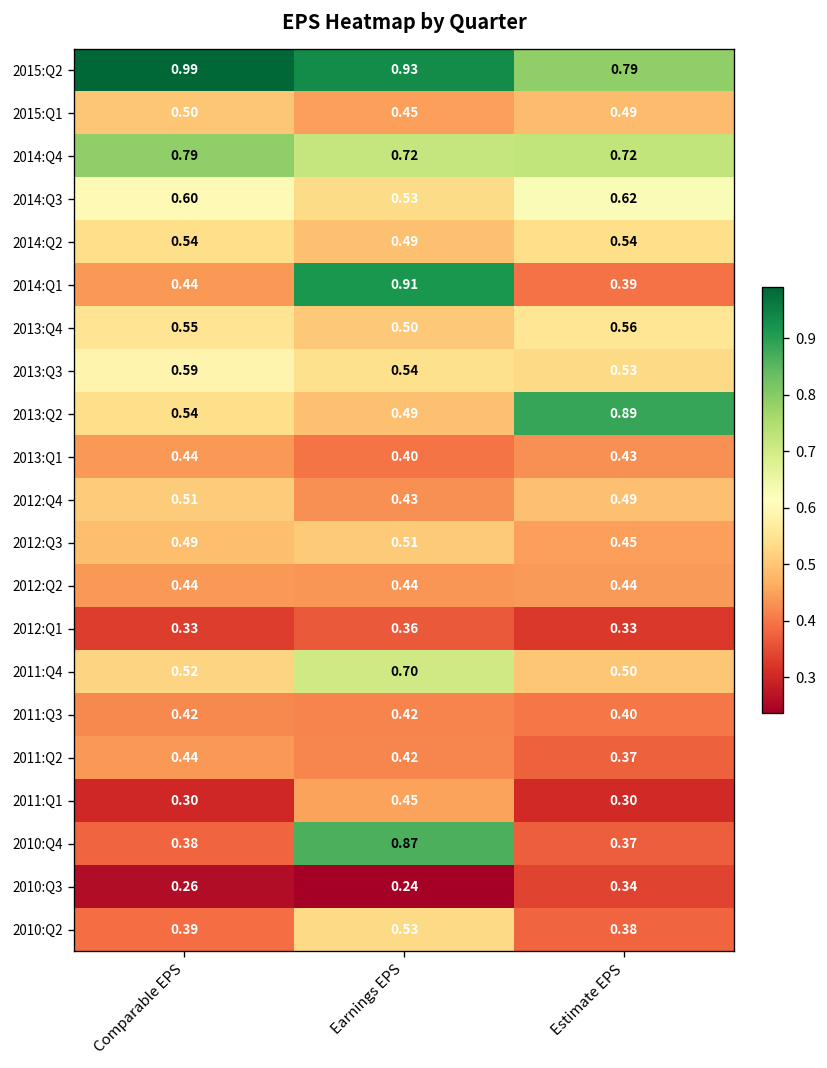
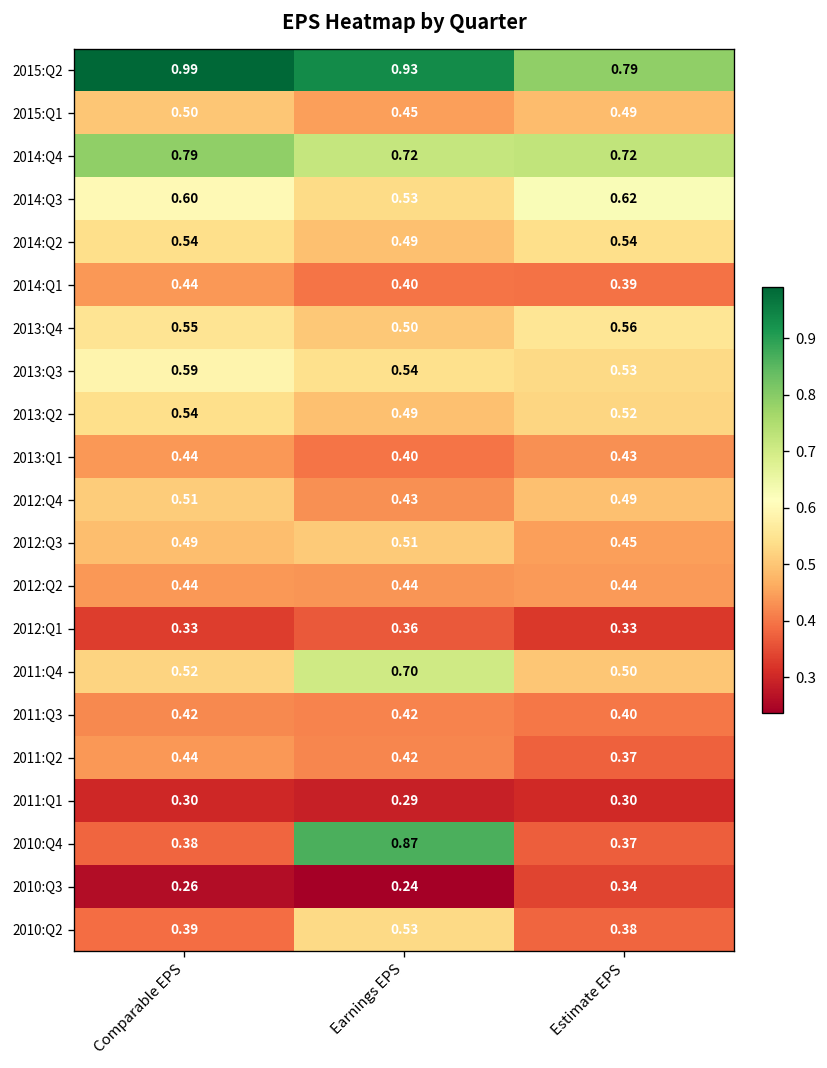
  {
    "2015:Q2": {
      "Comparable EPS": 0.99,
      "Earnings EPS": 0.93,
      "Estimate EPS": 0.79
    },
    "2015:Q1": {
      "Comparable EPS": 0.50,
      "Earnings EPS": 0.45,
      "Estimate EPS": 0.49
    },
    "2014:Q4": {
      "Comparable EPS": 0.79,
      "Earnings EPS": 0.72,
      "Estimate EPS": 0.72
    },
    "2014:Q3": {
      "Comparable EPS": 0.60,
      "Earnings EPS": 0.53,
      "Estimate EPS": 0.62
    },
    "2014:Q2": {
      "Comparable EPS": 0.54,
      "Earnings EPS": 0.49,
      "Estimate EPS": 0.54
    },
    "2014:Q1": {
      "Comparable EPS": 0.44,
-     "Earnings EPS": 0.91,
+     "Earnings EPS": 0.40,
      "Estimate EPS": 0.39
    },
    "2013:Q4": {
      "Comparable EPS": 0.55,
      "Earnings EPS": 0.50,
      "Estimate EPS": 0.56
    },
    "2013:Q3": {
      "Comparable EPS": 0.59,
      "Earnings EPS": 0.54,
      "Estimate EPS": 0.53
    },
    "2013:Q2": {
      "Comparable EPS": 0.54,
      "Earnings EPS": 0.49,
-     "Estimate EPS": 0.89
+     "Estimate EPS": 0.52
    },
    "2013:Q1": {
      "Comparable EPS": 0.44,
      "Earnings EPS": 0.40,
      "Estimate EPS": 0.43
    },
    "2012:Q4": {
      "Comparable EPS": 0.51,
      "Earnings EPS": 0.43,
      "Estimate EPS": 0.49
    },
    "2012:Q3": {
      "Comparable EPS": 0.49,
      "Earnings EPS": 0.51,
      "Estimate EPS": 0.45
    },
    "2012:Q2": {
      "Comparable EPS": 0.44,
      "Earnings EPS": 0.44,
      "Estimate EPS": 0.44
    },
    "2012:Q1": {
      "Comparable EPS": 0.33,
      "Earnings EPS": 0.36,
      "Estimate EPS": 0.33
    },
    "2011:Q4": {
      "Comparable EPS": 0.52,
      "Earnings EPS": 0.70,
      "Estimate EPS": 0.50
    },
    "2011:Q3": {
      "Comparable EPS": 0.42,
      "Earnings EPS": 0.42,
      "Estimate EPS": 0.40
    },
    "2011:Q2": {
      "Comparable EPS": 0.44,
      "Earnings EPS": 0.42,
      "Estimate EPS": 0.37
    },
    "2011:Q1": {
      "Comparable EPS": 0.30,
-     "Earnings EPS": 0.45,
+     "Earnings EPS": 0.29,
      "Estimate EPS": 0.30
    },
    "2010:Q4": {
      "Comparable EPS": 0.38,
      "Earnings EPS": 0.87,
      "Estimate EPS": 0.37
    },
    "2010:Q3": {
      "Comparable EPS": 0.26,
      "Earnings EPS": 0.24,
      "Estimate EPS": 0.34
    },
    "2010:Q2": {
      "Comparable EPS": 0.39,
      "Earnings EPS": 0.53,
      "Estimate EPS": 0.38
    }
  }
